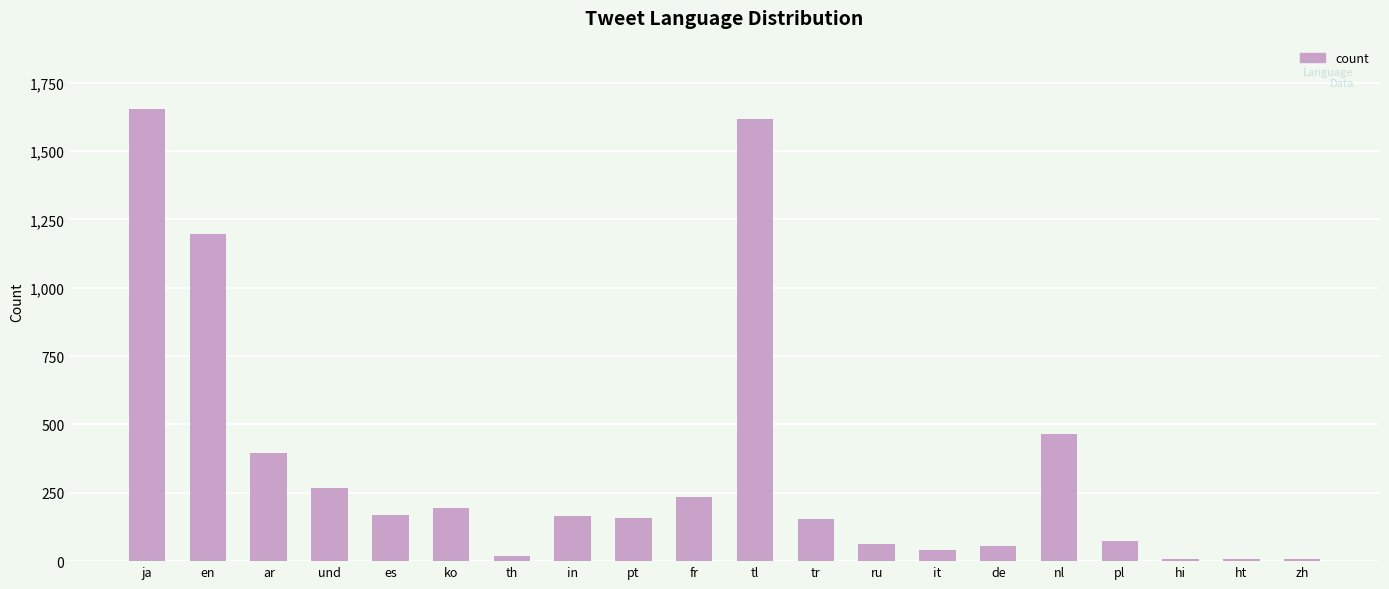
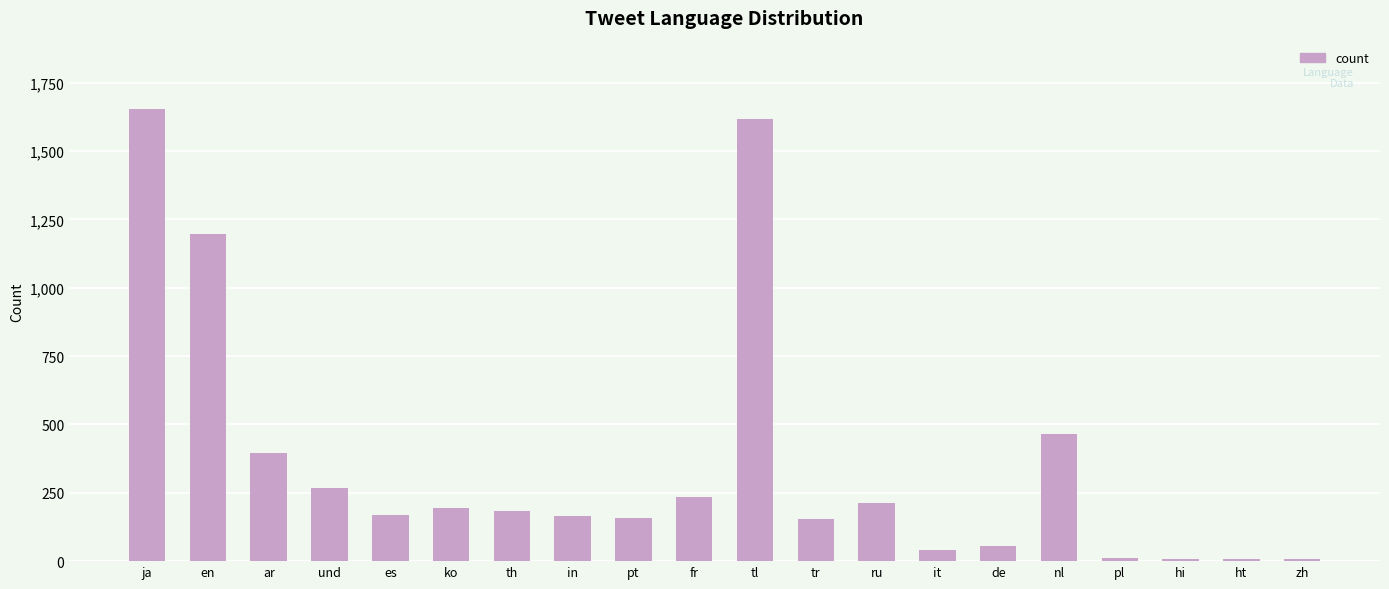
  {
    "ja": "1,660",
    "en": "1,200",
    "ar": "390",
    "und": "270",
    "es": "170",
    "ko": "190",
-   "th": "20",
+   "th": "190",
    "in": "170",
    "pt": "160",
    "fr": "230",
    "tl": "1,620",
    "tr": "150",
-   "ru": "60",
+   "ru": "210",
    "it": "40",
    "de": "50",
    "nl": "470",
-   "pl": "80"
+   "pl": "10"
  }
